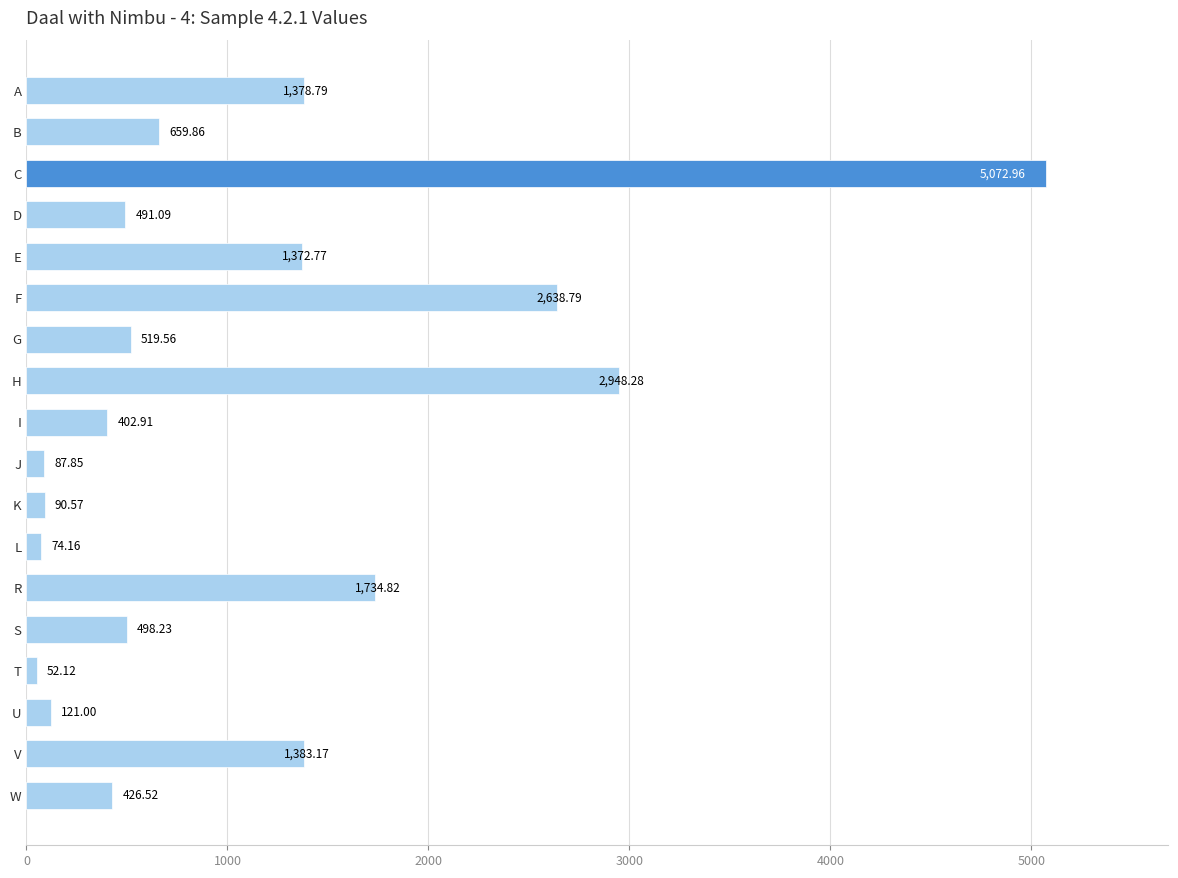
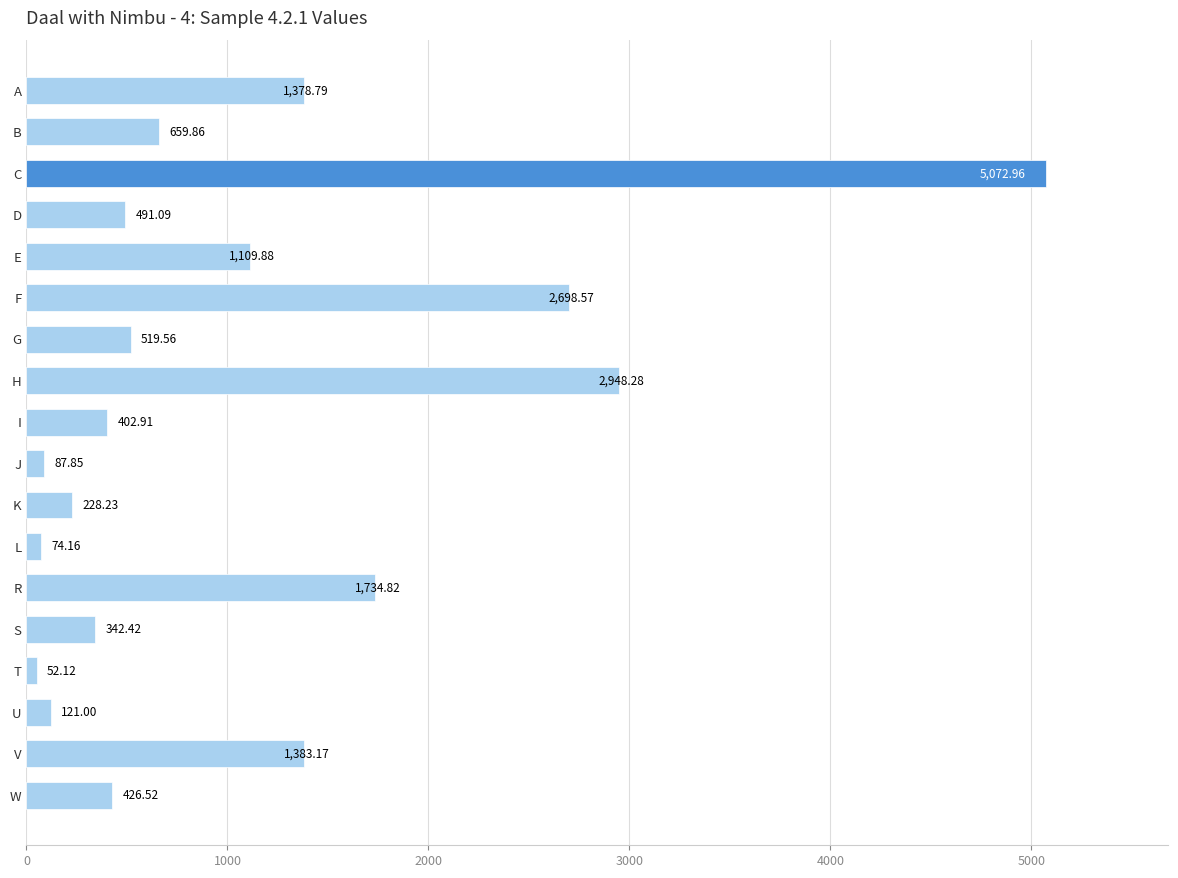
  {
    "A": "1,378.79",
    "B": "659.86",
    "C": "5,072.96",
    "D": "491.09",
-   "E": "1,372.77",
-   "F": "2,638.79",
+   "E": "1,109.88",
+   "F": "2,698.57",
    "G": "519.56",
    "H": "2,948.28",
    "I": "402.91",
    "J": "87.85",
-   "K": "90.57",
+   "K": "228.23",
    "L": "74.16",
    "R": "1,734.82",
-   "S": "498.23",
+   "S": "342.42",
    "T": "52.12",
    "U": "121.00",
    "V": "1,383.17",
    "W": "426.52"
  }
